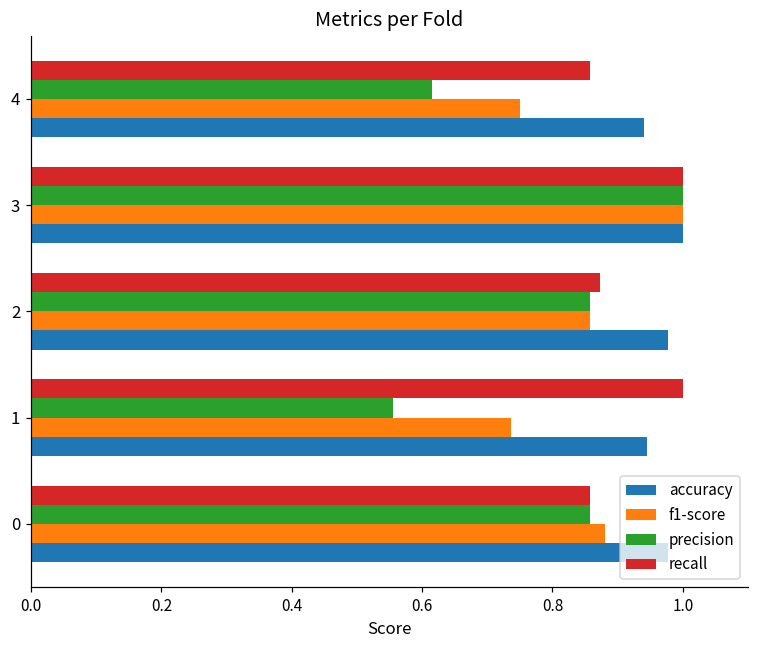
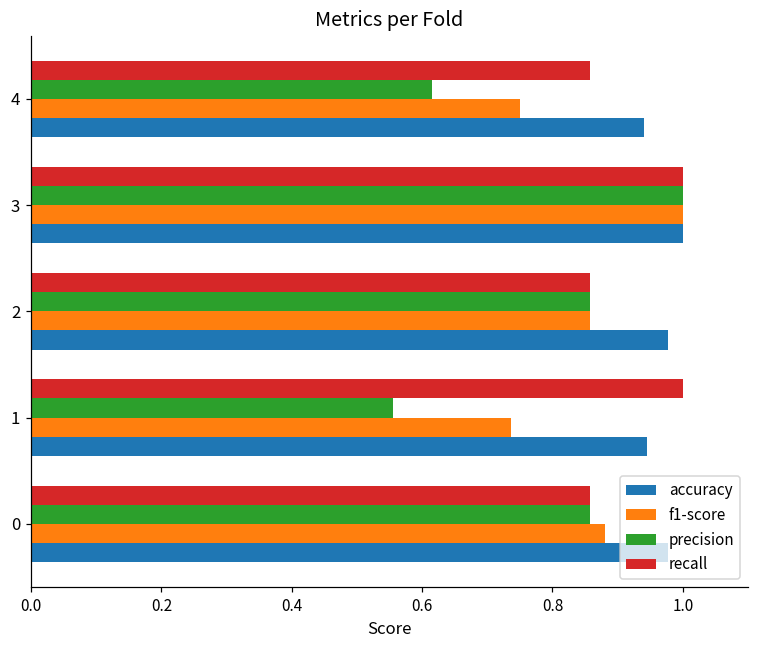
  {
    "accuracy": {
      "4": 0.94,
      "3": 1.00,
      "2": 0.98,
      "1": 0.94
    },
    "f1-score": {
      "4": 0.75,
      "3": 1.00,
      "2": 0.86,
      "1": 0.74,
      "0": 0.88
    },
    "precision": {
      "4": 0.61,
      "3": 1.00,
      "2": 0.86,
      "1": 0.56,
      "0": 0.86
    },
    "recall": {
      "4": 0.86,
      "3": 1.00,
-     "2": 0.87,
+     "2": 0.86,
      "1": 1.00,
      "0": 0.86
    }
  }
